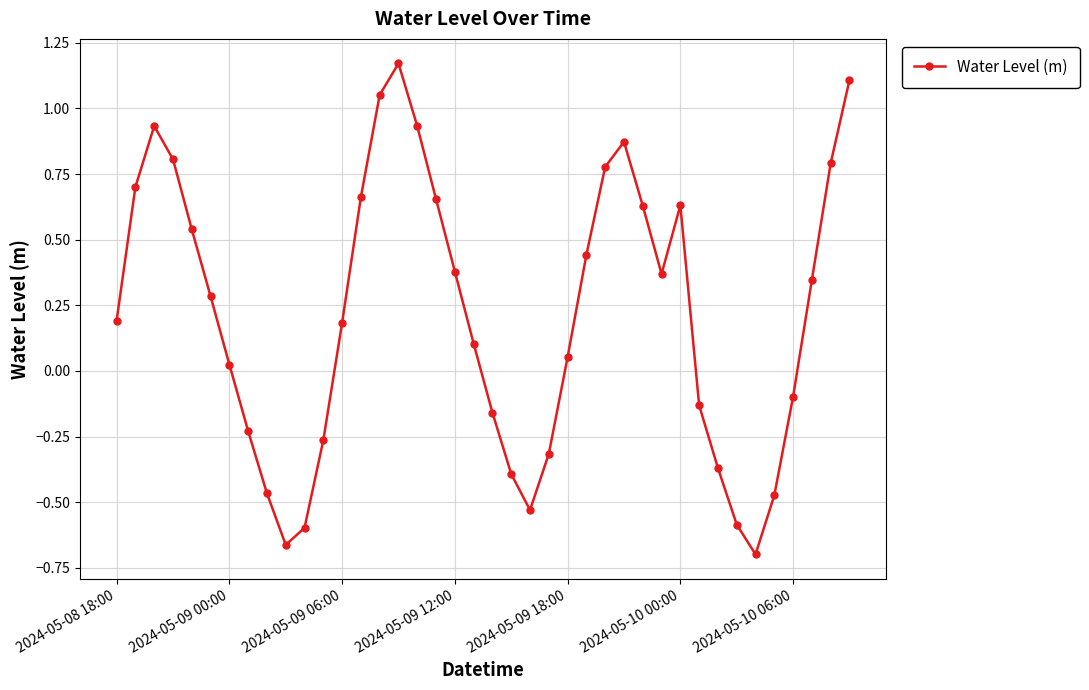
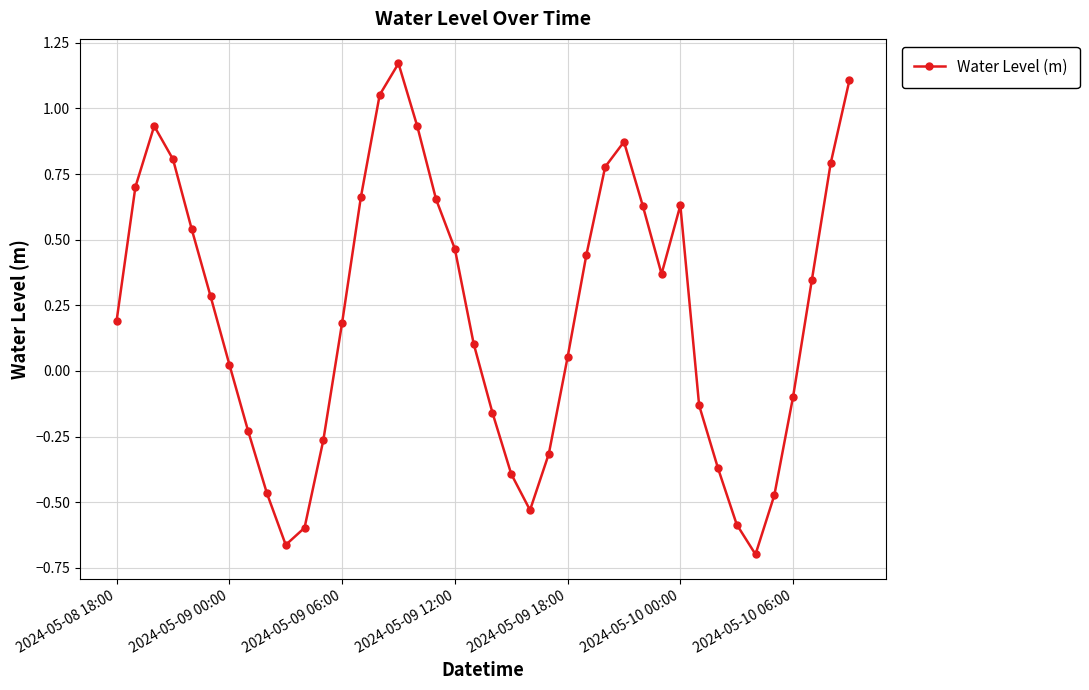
  {
    "2024-05-08 18:00": 0.19,
    "2024-05-09 00:00": 0.02,
    "2024-05-09 06:00": 0.18,
-   "2024-05-09 12:00": 0.38,
+   "2024-05-09 12:00": 0.47,
    "2024-05-09 18:00": 0.05,
    "2024-05-10 00:00": 0.63,
    "2024-05-10 06:00": -0.10
  }
